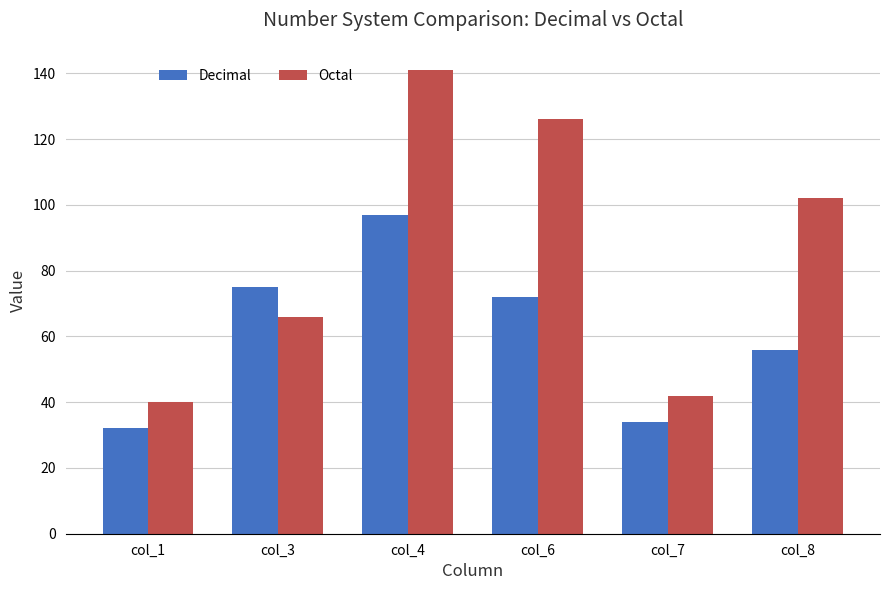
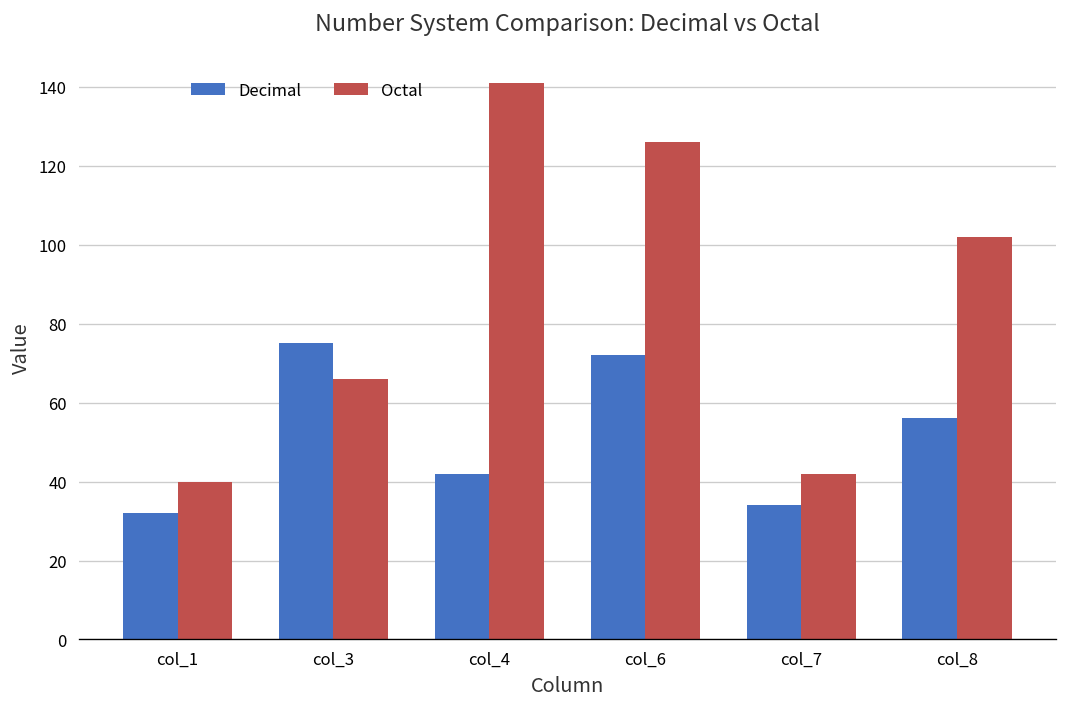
  {
    "Decimal": {
      "col_1": 32,
      "col_3": 75,
-     "col_4": 97,
+     "col_4": 42,
      "col_6": 72,
      "col_7": 34,
      "col_8": 56
    },
    "Octal": {
      "col_1": 40,
      "col_3": 66,
      "col_4": 141,
      "col_6": 126,
      "col_7": 42,
      "col_8": 102
    }
  }
